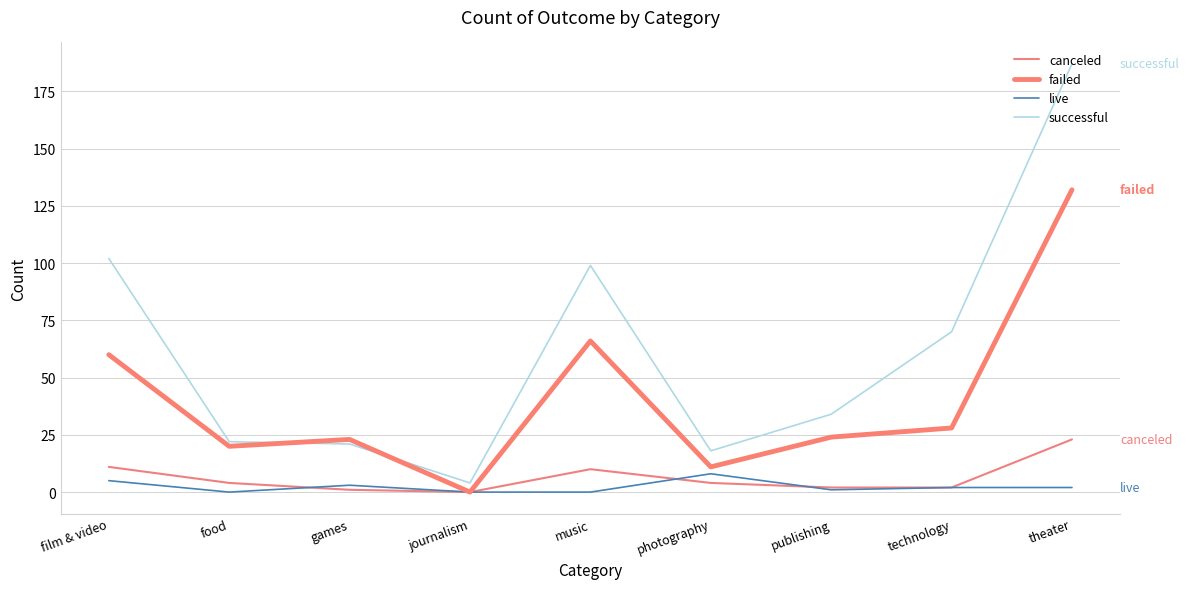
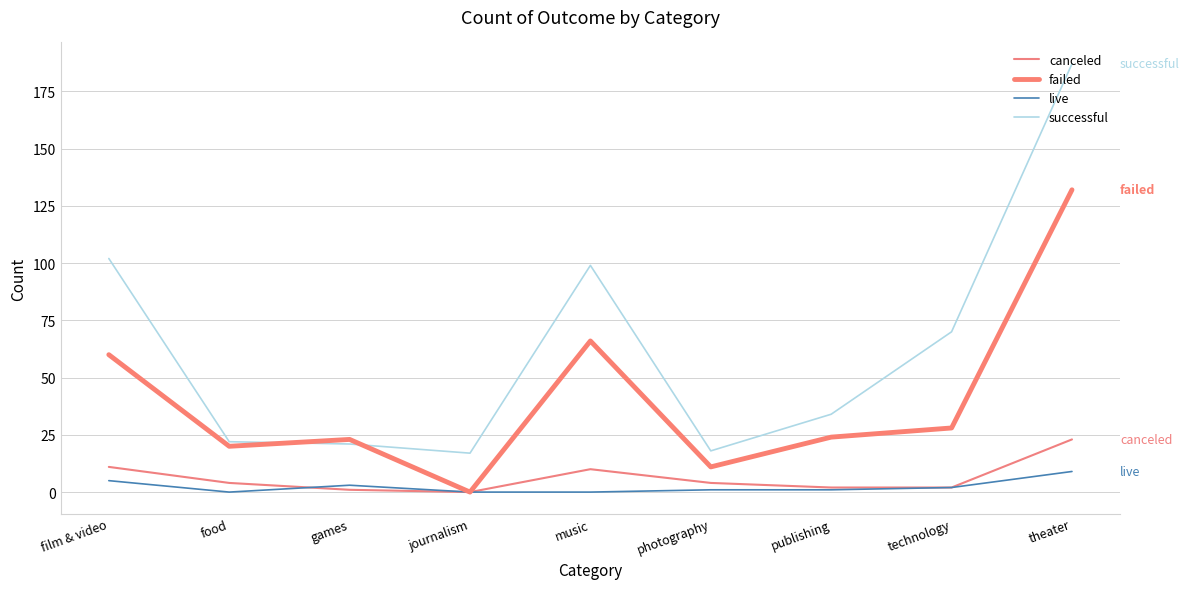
  {
    "live": {
      "film & video": 5,
      "food": 0,
      "games": 3,
      "music": 0,
-     "photography": 8,
-     "theater": 2
+     "photography": 1,
+     "theater": 9
    },
    "successful": {
      "film & video": 102,
      "food": 22,
      "games": 21,
-     "journalism": 4,
+     "journalism": 17,
      "music": 99,
      "photography": 18,
      "publishing": 34,
      "technology": 70,
      "theater": 187
    }
  }
